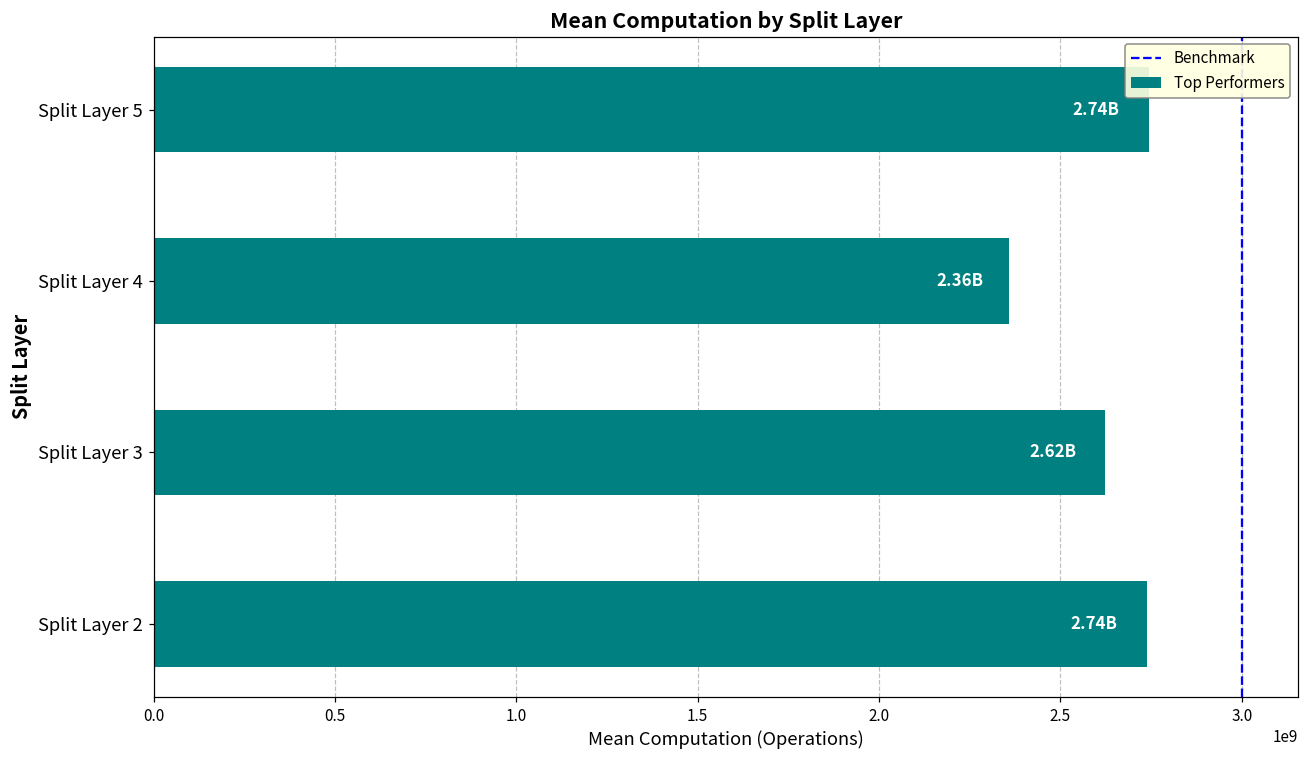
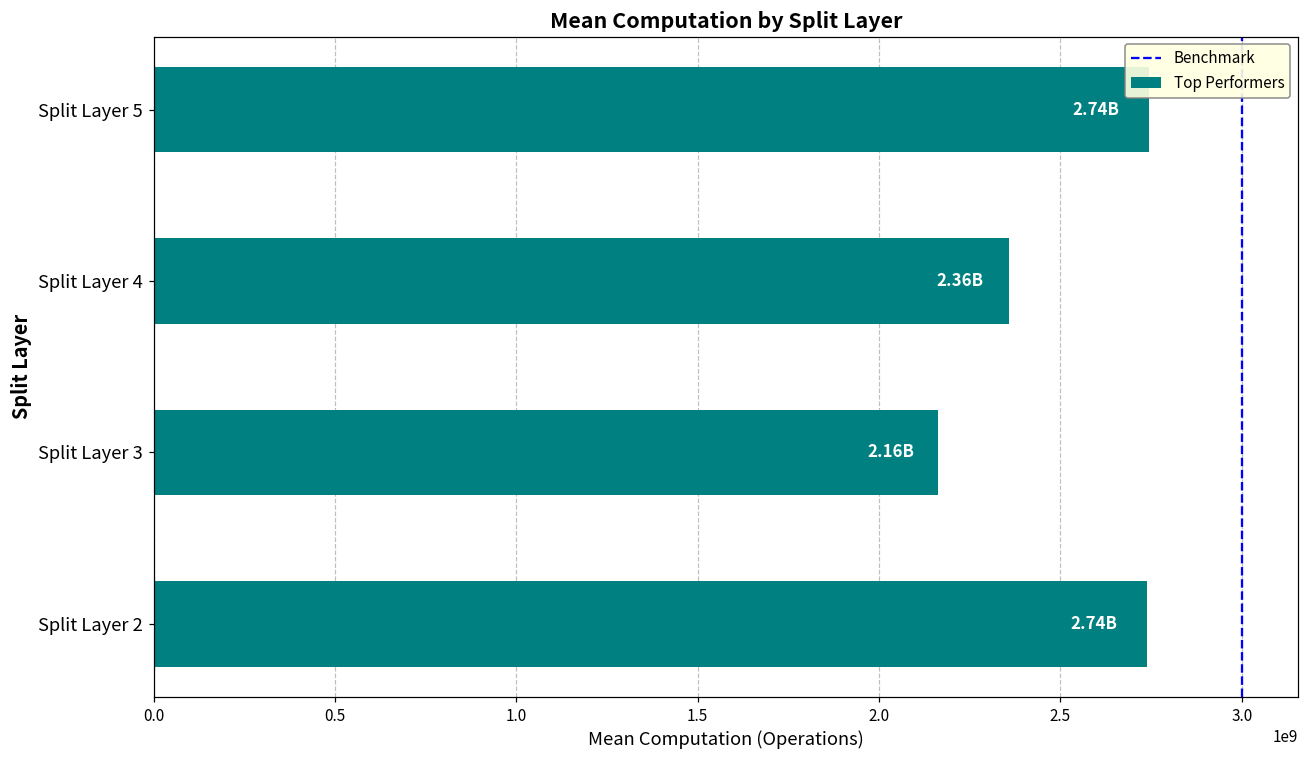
  {
    "Split Layer 5": "2.74B",
    "Split Layer 4": "2.36B",
-   "Split Layer 3": "2.62B",
+   "Split Layer 3": "2.16B",
    "Split Layer 2": "2.74B"
  }
